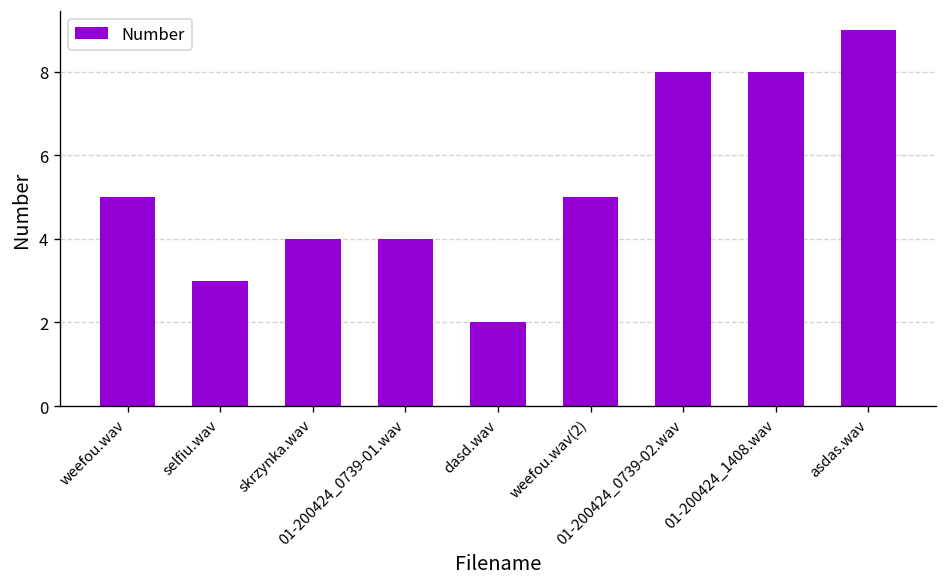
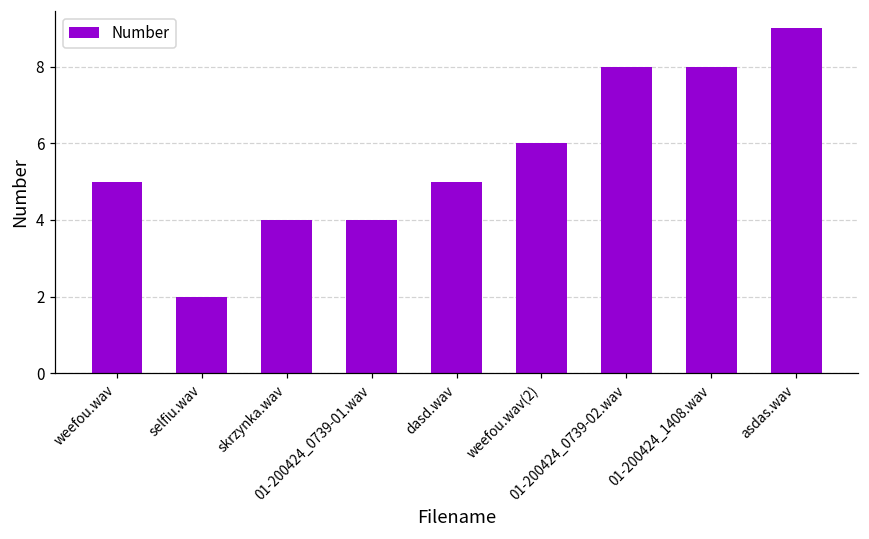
  {
    "weefou.wav": 5,
-   "selfiu.wav": 3,
+   "selfiu.wav": 2,
    "skrzynka.wav": 4,
    "01-200424_0739-01.wav": 4,
-   "dasd.wav": 2,
-   "weefou.wav(2)": 5,
+   "dasd.wav": 5,
+   "weefou.wav(2)": 6,
    "01-200424_0739-02.wav": 8,
    "01-200424_1408.wav": 8,
    "asdas.wav": 9
  }
